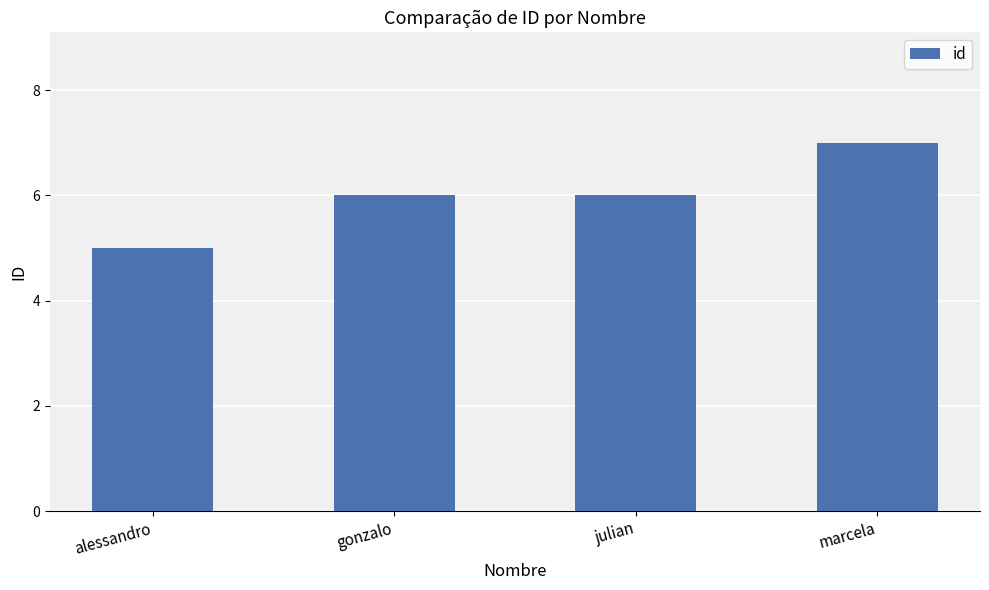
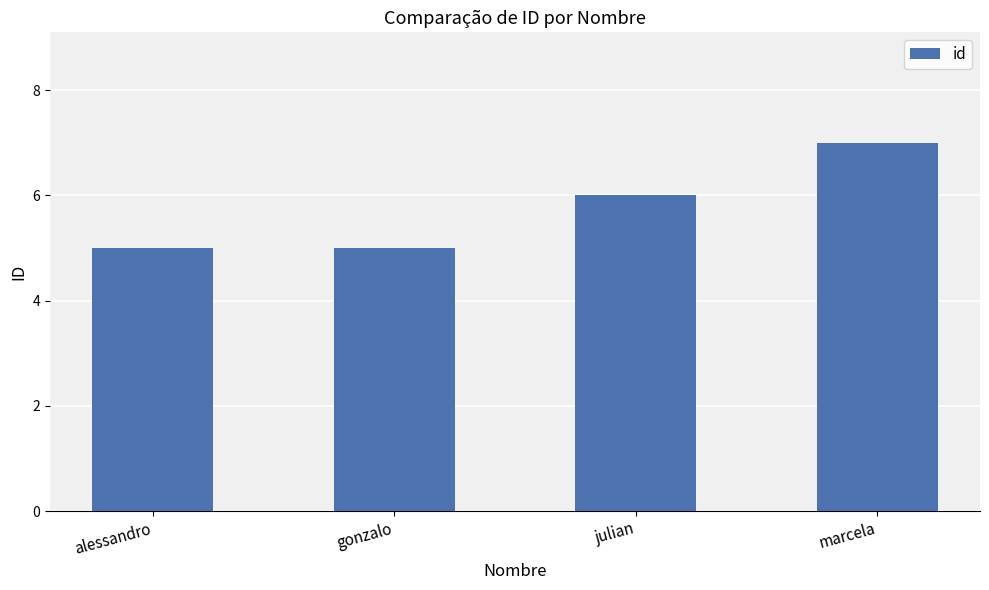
  {
    "alessandro": 5,
-   "gonzalo": 6,
+   "gonzalo": 5,
    "julian": 6,
    "marcela": 7
  }
